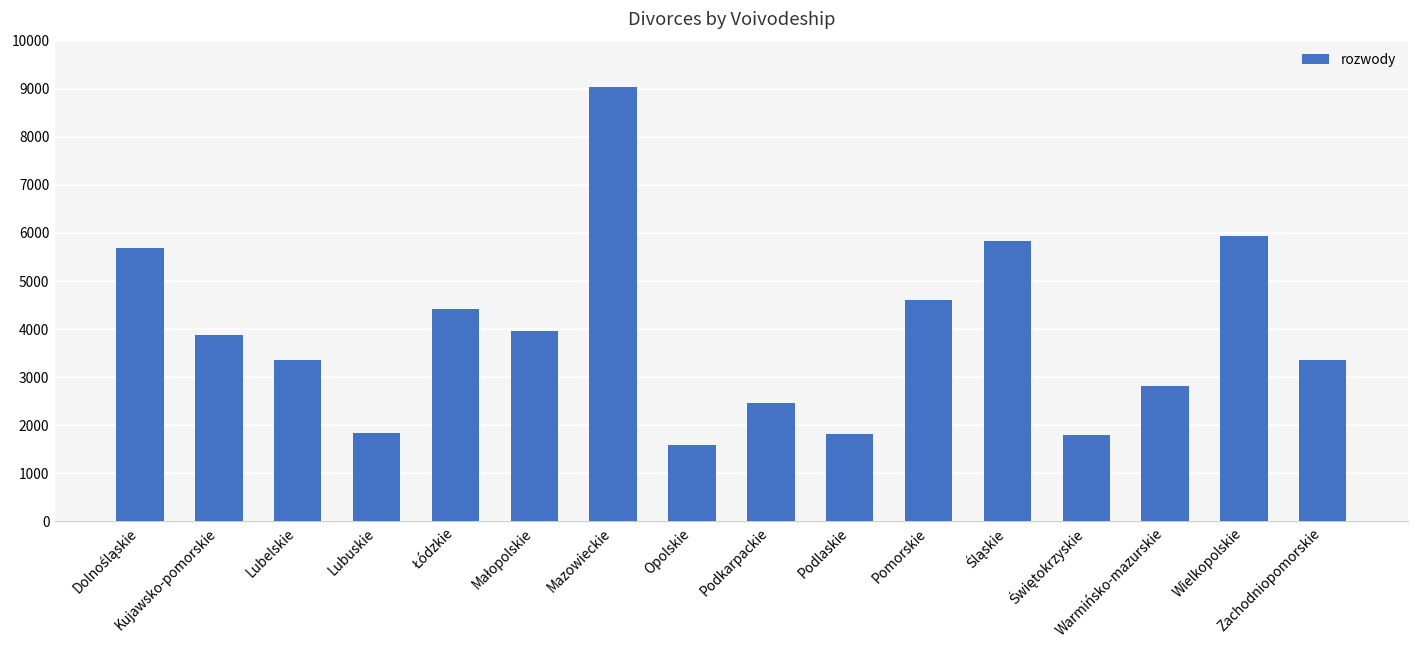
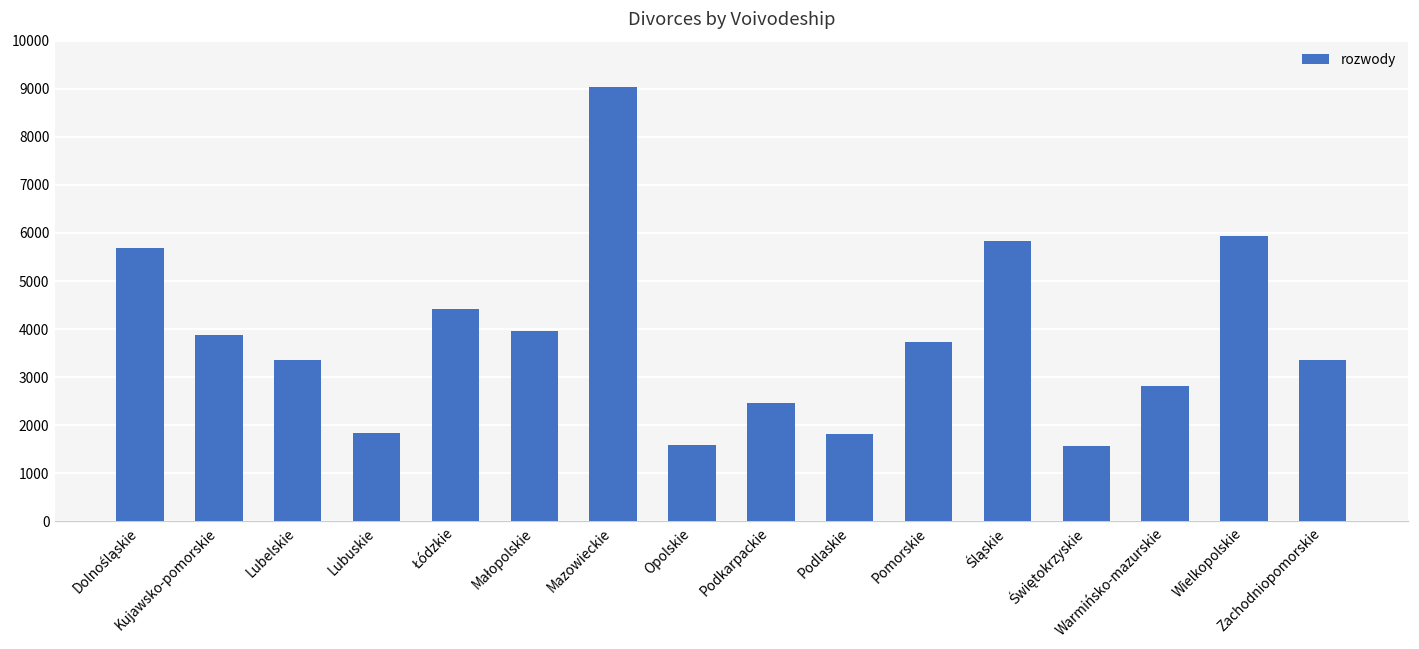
  {
    "Dolnośląskie": 5700,
    "Kujawsko-pomorskie": 3900,
    "Lubelskie": 3300,
    "Lubuskie": 1800,
    "Łódzkie": 4400,
    "Małopolskie": 4000,
    "Mazowieckie": 9000,
    "Opolskie": 1600,
    "Podkarpackie": 2500,
    "Podlaskie": 1800,
-   "Pomorskie": 4600,
+   "Pomorskie": 3700,
    "Śląskie": 5800,
-   "Świętokrzyskie": 1800,
+   "Świętokrzyskie": 1600,
    "Warmińsko-mazurskie": 2800,
    "Wielkopolskie": 5900,
    "Zachodniopomorskie": 3300
  }
